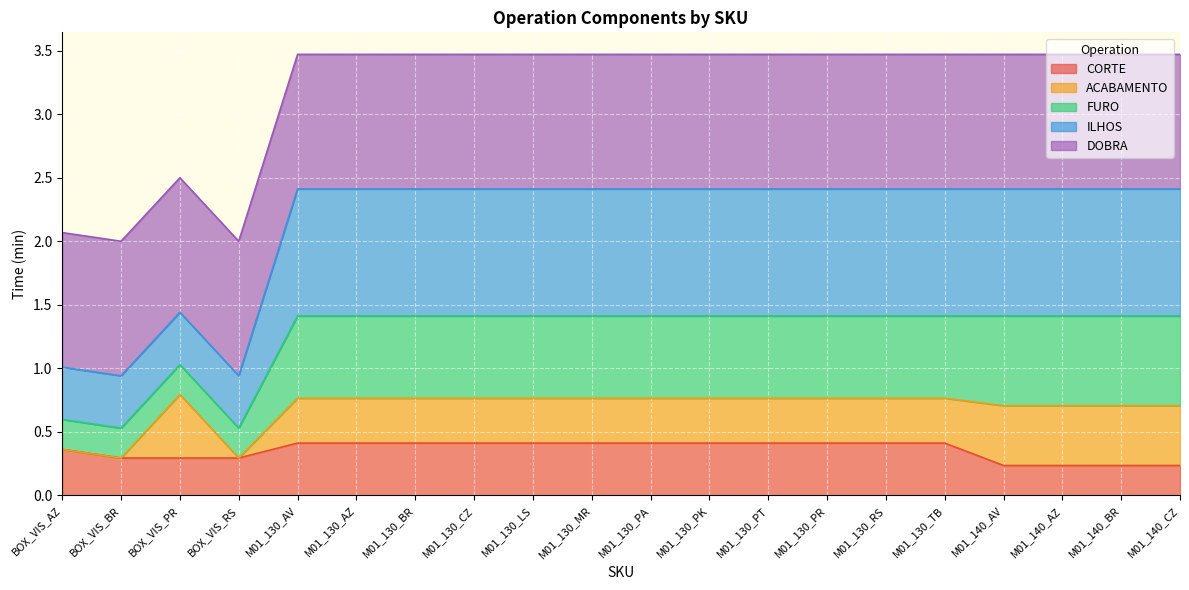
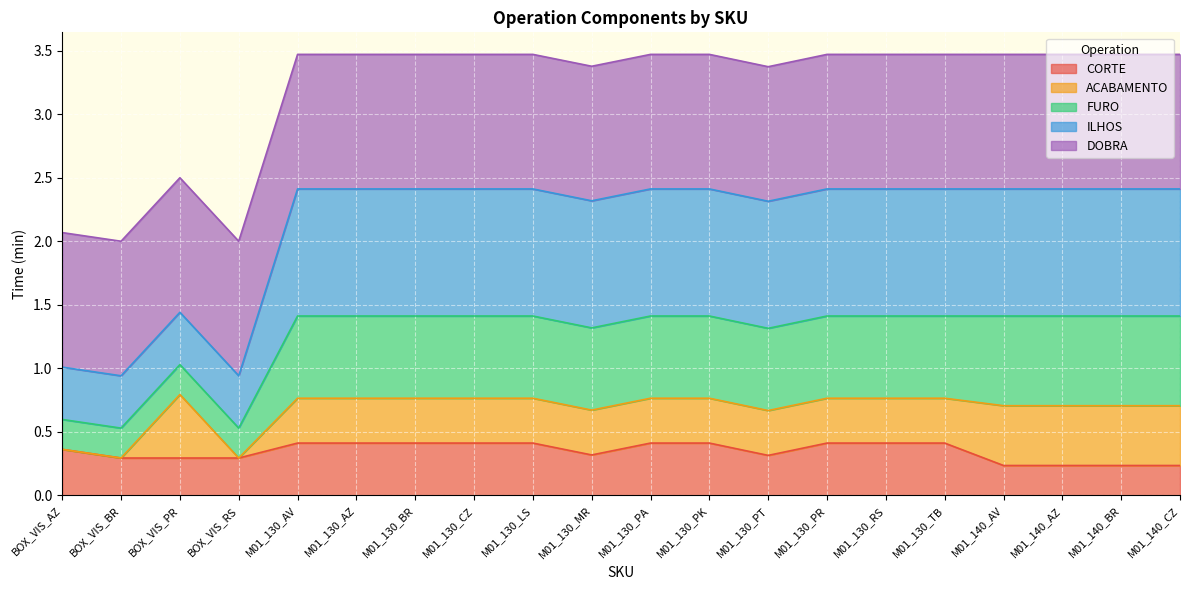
  {
    "CORTE": {
      "BOX_VIS_PR": 0.29,
      "M01_130_AV": 0.41,
      "M01_130_AZ": 0.41,
      "M01_130_BR": 0.41,
      "M01_130_CZ": 0.41,
      "M01_130_LS": 0.41,
-     "M01_130_MR": 0.41,
+     "M01_130_MR": 0.32,
      "M01_130_PA": 0.41,
      "M01_130_PK": 0.41,
-     "M01_130_PT": 0.41,
+     "M01_130_PT": 0.31,
      "M01_130_PR": 0.41,
      "M01_130_RS": 0.41,
      "M01_130_TB": 0.41,
      "M01_140_AV": 0.24,
      "M01_140_AZ": 0.24,
      "M01_140_BR": 0.24,
      "M01_140_CZ": 0.24
    },
    "ACABAMENTO": {
      "BOX_VIS_PR": 0.50,
      "M01_130_AV": 0.35,
      "M01_130_AZ": 0.35,
      "M01_130_BR": 0.35,
      "M01_130_CZ": 0.35,
      "M01_130_LS": 0.35,
      "M01_130_MR": 0.35,
      "M01_130_PA": 0.35,
      "M01_130_PK": 0.35,
      "M01_130_PT": 0.35,
      "M01_130_PR": 0.35,
      "M01_130_RS": 0.35,
      "M01_130_TB": 0.35,
      "M01_140_AV": 0.47,
      "M01_140_AZ": 0.47,
      "M01_140_BR": 0.47,
      "M01_140_CZ": 0.47
    },
    "FURO": {
      "BOX_VIS_AZ": 0.24,
      "BOX_VIS_BR": 0.24,
      "BOX_VIS_PR": 0.24,
      "BOX_VIS_RS": 0.24,
      "M01_130_AV": 0.65,
      "M01_130_AZ": 0.65,
      "M01_130_BR": 0.65,
      "M01_130_CZ": 0.65,
      "M01_130_LS": 0.65,
      "M01_130_MR": 0.65,
      "M01_130_PA": 0.65,
      "M01_130_PK": 0.65,
      "M01_130_PT": 0.65,
      "M01_130_PR": 0.65,
      "M01_130_RS": 0.65,
      "M01_130_TB": 0.65,
      "M01_140_AV": 0.71,
      "M01_140_AZ": 0.71,
      "M01_140_BR": 0.71,
      "M01_140_CZ": 0.71
    },
    "ILHOS": {
      "BOX_VIS_AZ": 0.41,
      "BOX_VIS_BR": 0.41,
      "BOX_VIS_PR": 0.41,
      "BOX_VIS_RS": 0.41,
      "M01_130_AV": 1.00,
      "M01_130_AZ": 1.00,
      "M01_130_BR": 1.00,
      "M01_130_CZ": 1.00,
      "M01_130_LS": 1.00,
      "M01_130_MR": 1.00,
      "M01_130_PA": 1.00,
      "M01_130_PK": 1.00,
      "M01_130_PT": 1.00,
      "M01_130_PR": 1.00,
      "M01_130_RS": 1.00,
      "M01_130_TB": 1.00,
      "M01_140_AV": 1.00,
      "M01_140_AZ": 1.00,
      "M01_140_BR": 1.00,
      "M01_140_CZ": 1.00
    },
    "DOBRA": {
      "BOX_VIS_AZ": 1.06,
      "BOX_VIS_BR": 1.06,
      "BOX_VIS_PR": 1.06,
      "BOX_VIS_RS": 1.06,
      "M01_130_AV": 1.06,
      "M01_130_AZ": 1.06,
      "M01_130_BR": 1.06,
      "M01_130_CZ": 1.06,
      "M01_130_LS": 1.06,
      "M01_130_MR": 1.06,
      "M01_130_PA": 1.06,
      "M01_130_PK": 1.06,
      "M01_130_PT": 1.06,
      "M01_130_PR": 1.06,
      "M01_130_RS": 1.06,
      "M01_130_TB": 1.06,
      "M01_140_AV": 1.06,
      "M01_140_CZ": 1.06
    }
  }
